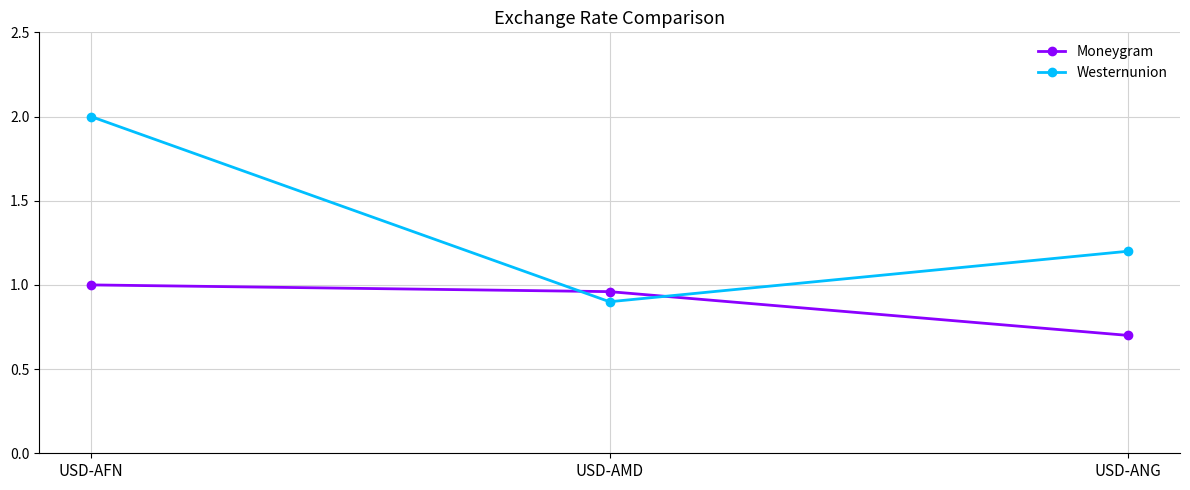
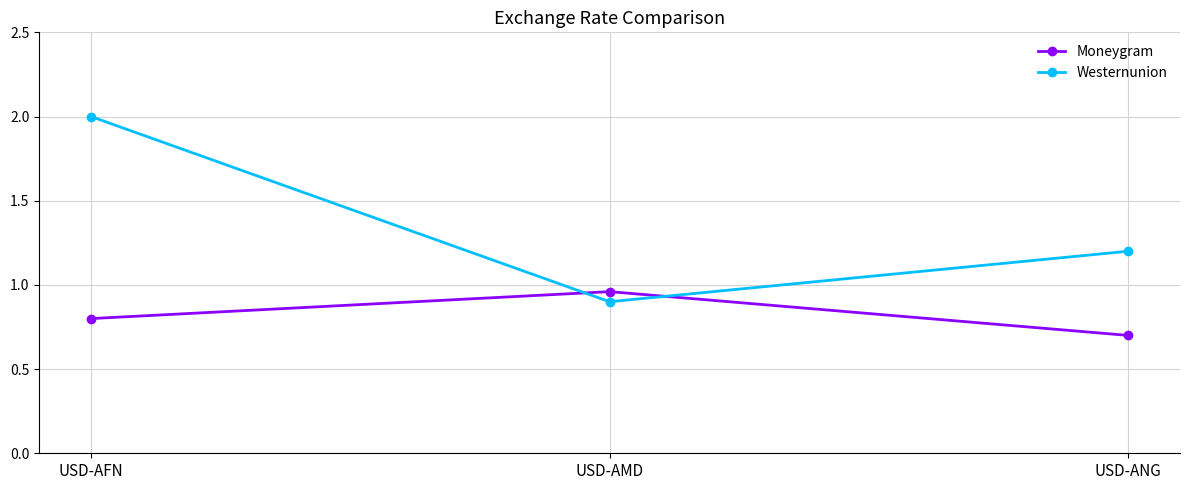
  {
    "Moneygram": {
-     "USD-AFN": 1.0,
+     "USD-AFN": 0.8,
      "USD-AMD": 0.96,
      "USD-ANG": 0.7
    },
    "Westernunion": {
      "USD-AFN": 2.0,
      "USD-AMD": 0.9,
      "USD-ANG": 1.2
    }
  }
